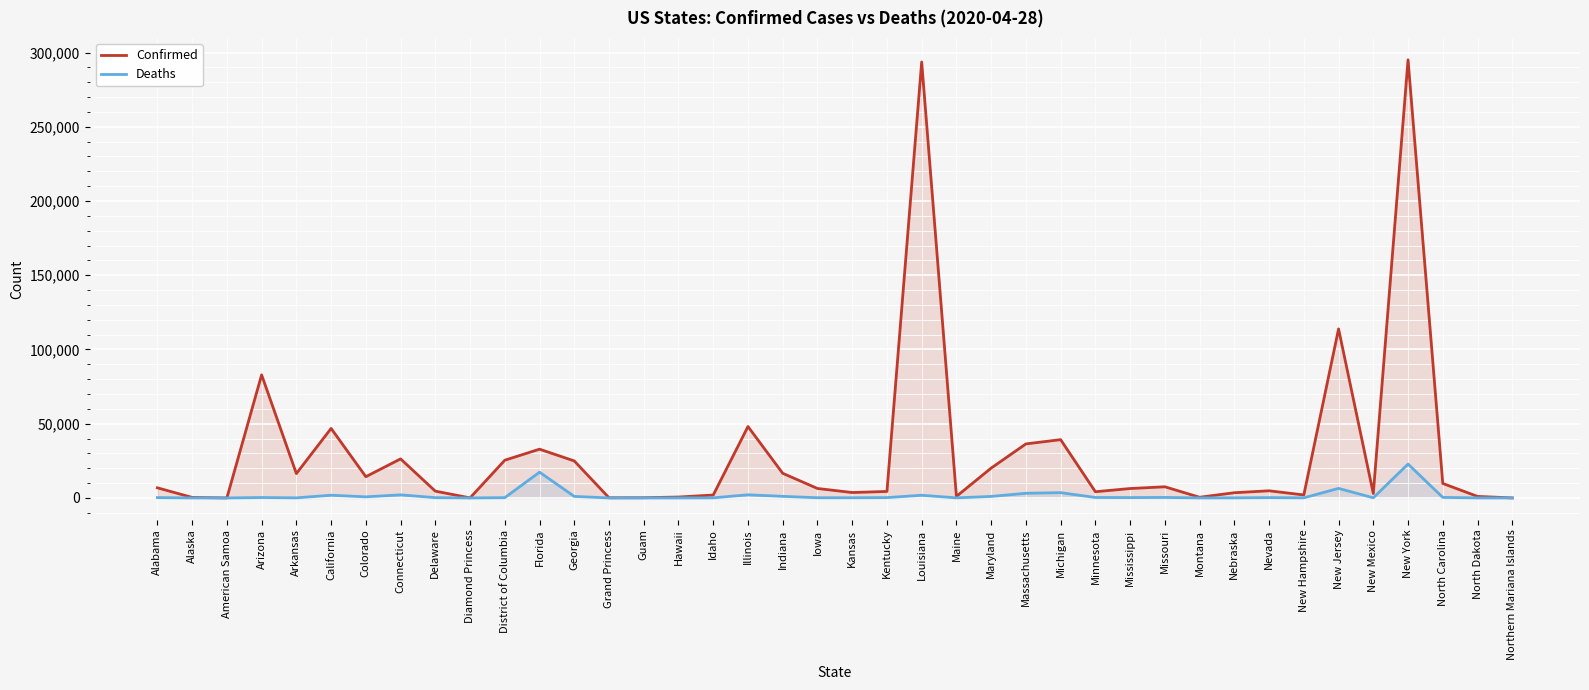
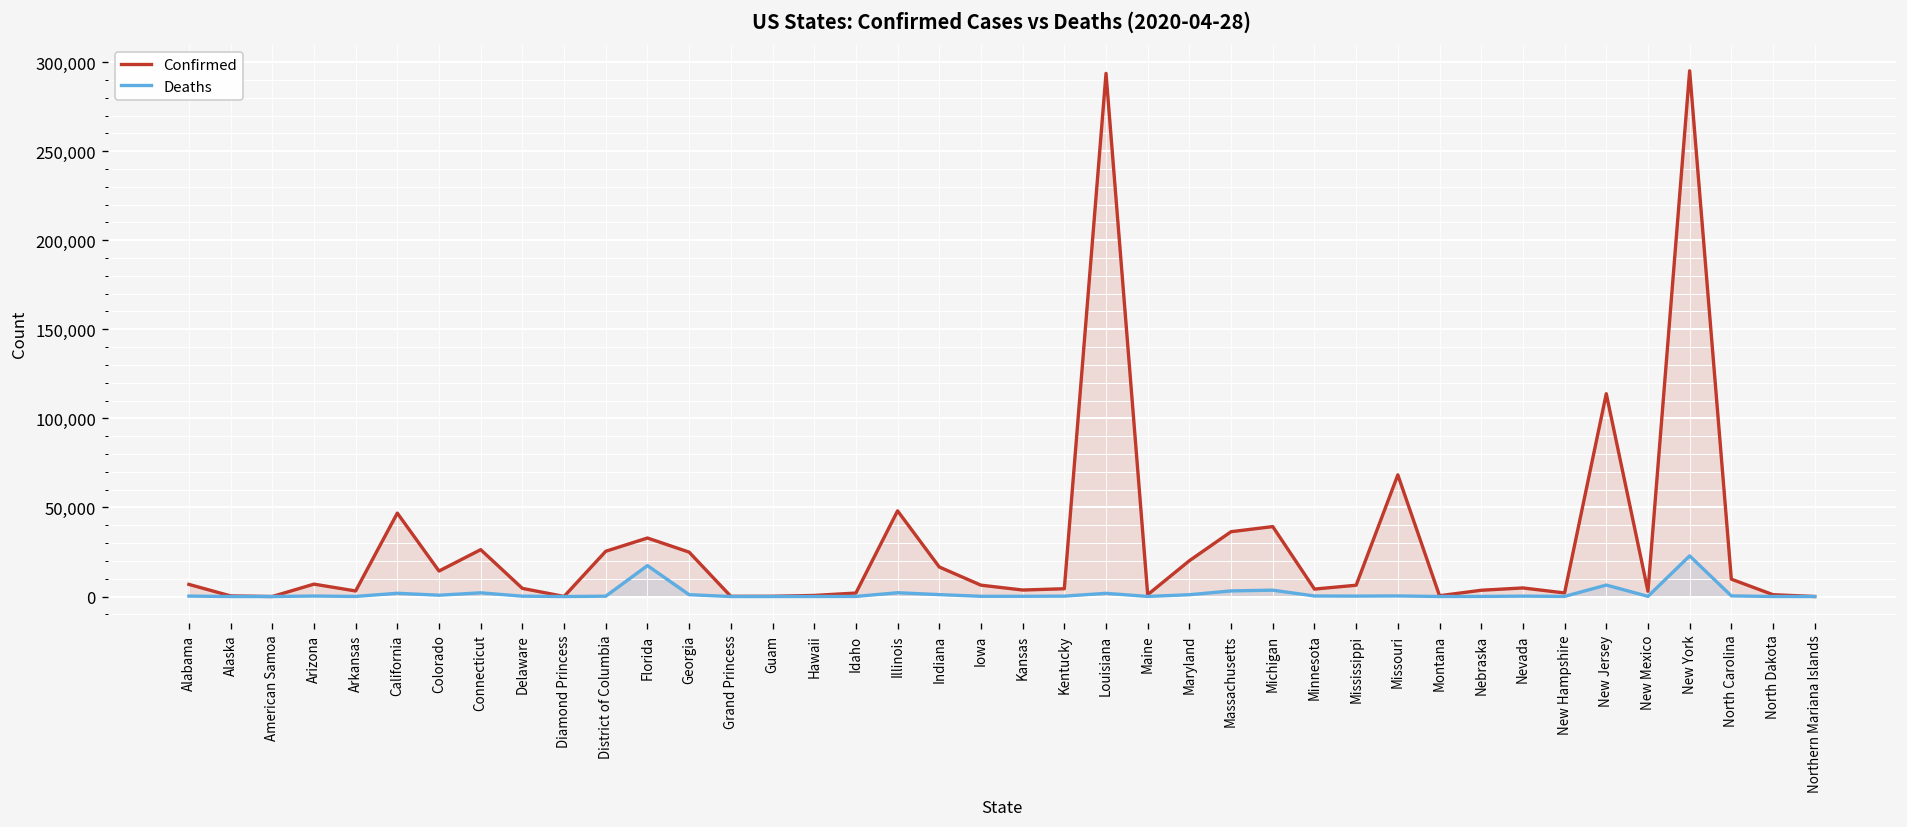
  {
    "Confirmed": {
      "Alabama": "7,000",
-     "Arizona": "83,000",
-     "Arkansas": "16,000",
+     "Arizona": "7,000",
+     "Arkansas": "3,000",
      "California": "47,000",
      "Colorado": "14,000",
      "Connecticut": "26,000",
      "Delaware": "5,000",
      "District of Columbia": "25,000",
      "Florida": "33,000",
      "Georgia": "25,000",
      "Idaho": "2,000",
      "Illinois": "48,000",
      "Indiana": "17,000",
      "Iowa": "6,000",
      "Kansas": "4,000",
      "Kentucky": "4,000",
      "Louisiana": "294,000",
      "Maryland": "20,000",
      "Massachusetts": "36,000",
      "Michigan": "39,000",
      "Minnesota": "4,000",
      "Mississippi": "6,000",
-     "Missouri": "8,000",
+     "Missouri": "68,000",
      "Nebraska": "4,000",
      "Nevada": "5,000",
      "New Hampshire": "2,000",
      "New Jersey": "114,000",
      "New Mexico": "3,000",
      "New York": "295,000",
      "North Carolina": "10,000"
    },
    "Deaths": {
      "Alabama": "0",
      "Arizona": "0",
      "Arkansas": "0",
      "California": "2,000",
      "Colorado": "1,000",
      "Connecticut": "2,000",
      "Delaware": "0",
      "District of Columbia": "0",
      "Florida": "17,000",
      "Georgia": "1,000",
      "Idaho": "0",
      "Illinois": "2,000",
      "Indiana": "1,000",
      "Iowa": "0",
      "Kansas": "0",
      "Kentucky": "0",
      "Louisiana": "2,000",
      "Maryland": "1,000",
      "Massachusetts": "3,000",
      "Michigan": "4,000",
      "Minnesota": "0",
      "Mississippi": "0",
      "Missouri": "0",
      "Nebraska": "0",
      "Nevada": "0",
      "New Hampshire": "0",
      "New Jersey": "6,000",
      "New Mexico": "0",
      "New York": "23,000",
      "North Carolina": "0"
    }
  }
